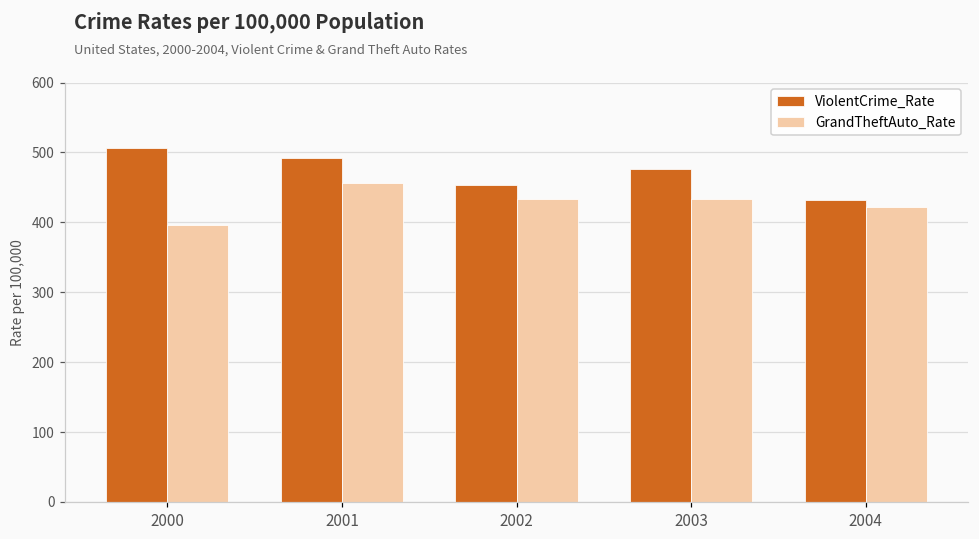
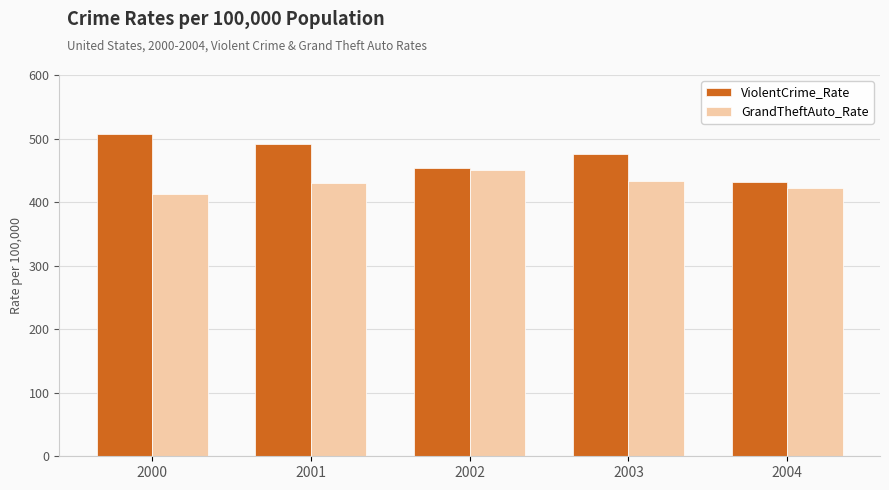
  {
    "ViolentCrime_Rate": {
      "2000": 510,
      "2001": 490,
      "2002": 450,
      "2003": 480,
      "2004": 430
    },
    "GrandTheftAuto_Rate": {
-     "2000": 400,
-     "2001": 460,
-     "2002": 430,
+     "2000": 410,
+     "2001": 430,
+     "2002": 450,
      "2003": 430,
      "2004": 420
    }
  }
